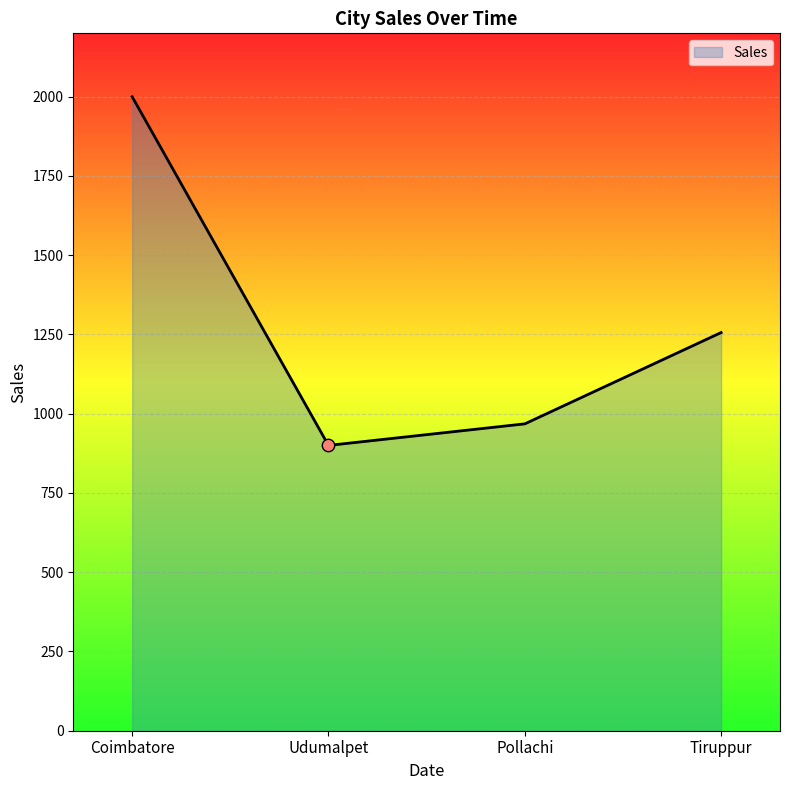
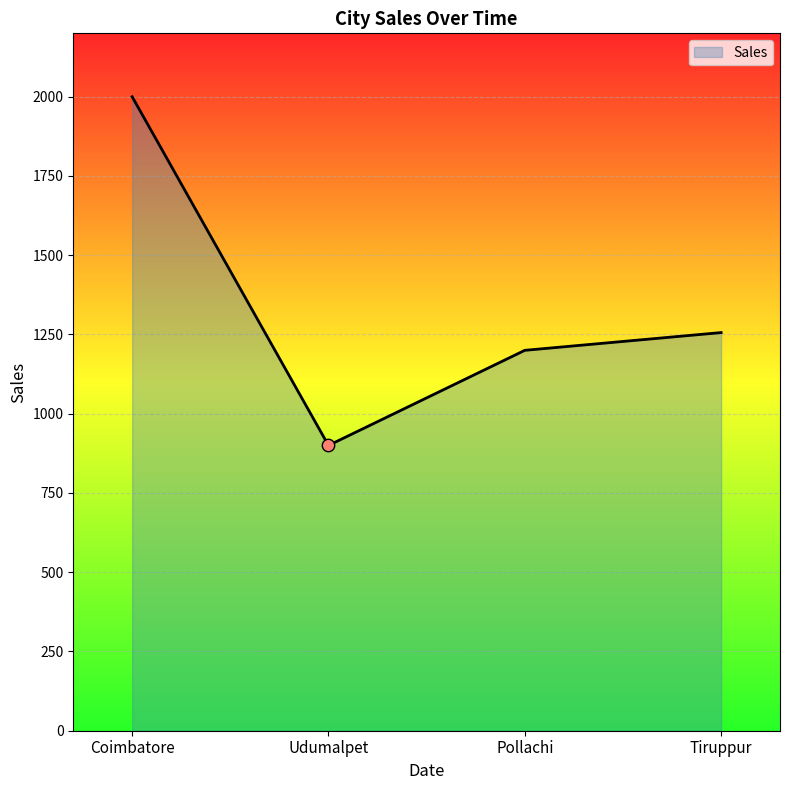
  {
    "Sales": {
      "Coimbatore": 2000,
-     "Pollachi": 970,
+     "Pollachi": 1200,
      "Tiruppur": 1260
    }
  }
